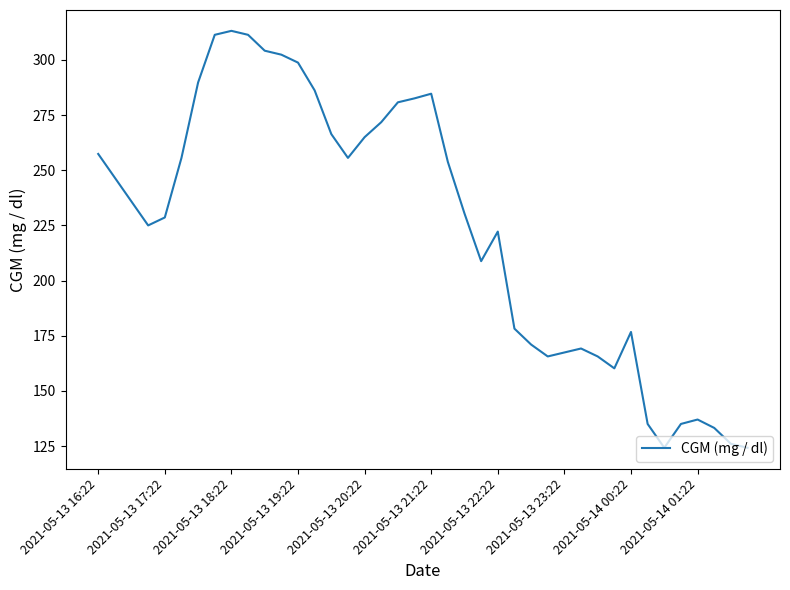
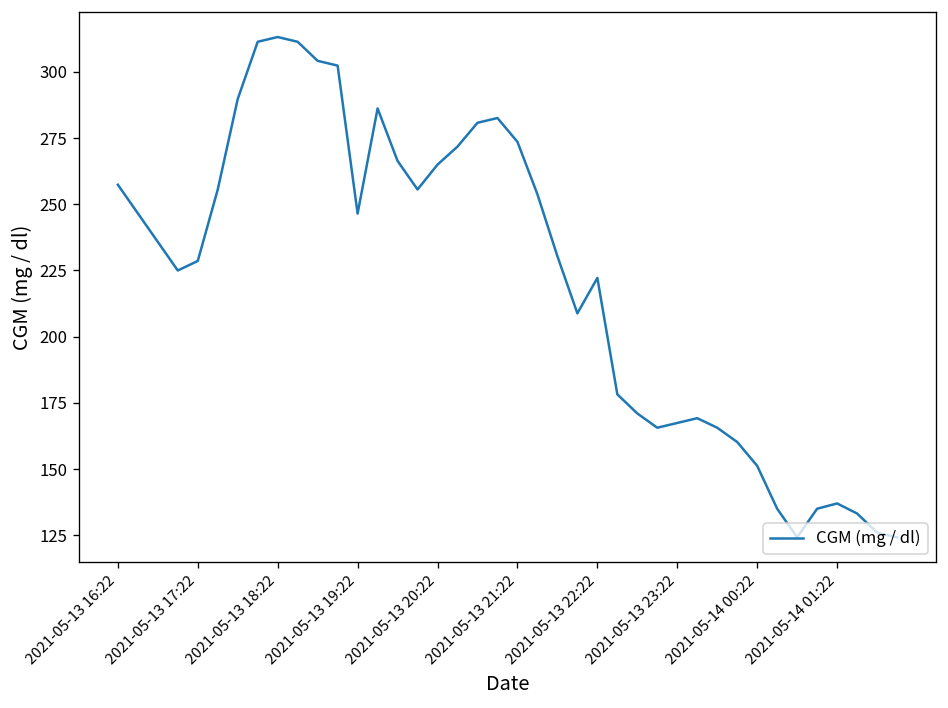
  {
    "2021-05-13 16:22": 257,
    "2021-05-13 17:22": 229,
    "2021-05-13 18:22": 313,
-   "2021-05-13 19:22": 299,
+   "2021-05-13 19:22": 247,
    "2021-05-13 20:22": 265,
-   "2021-05-13 21:22": 285,
+   "2021-05-13 21:22": 274,
    "2021-05-13 22:22": 222,
    "2021-05-13 23:22": 167,
-   "2021-05-14 00:22": 177,
+   "2021-05-14 00:22": 151,
    "2021-05-14 01:22": 137
  }
